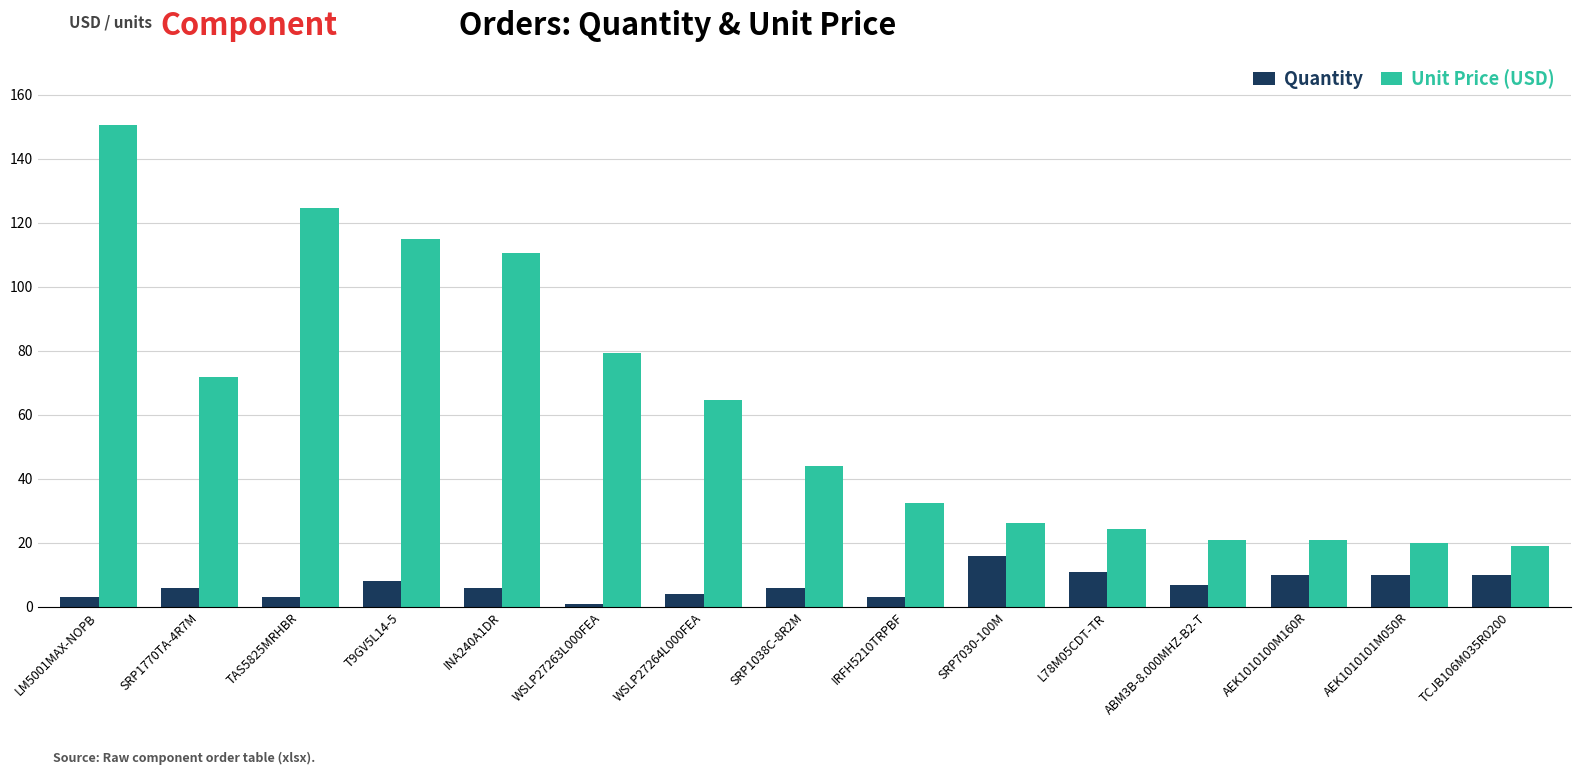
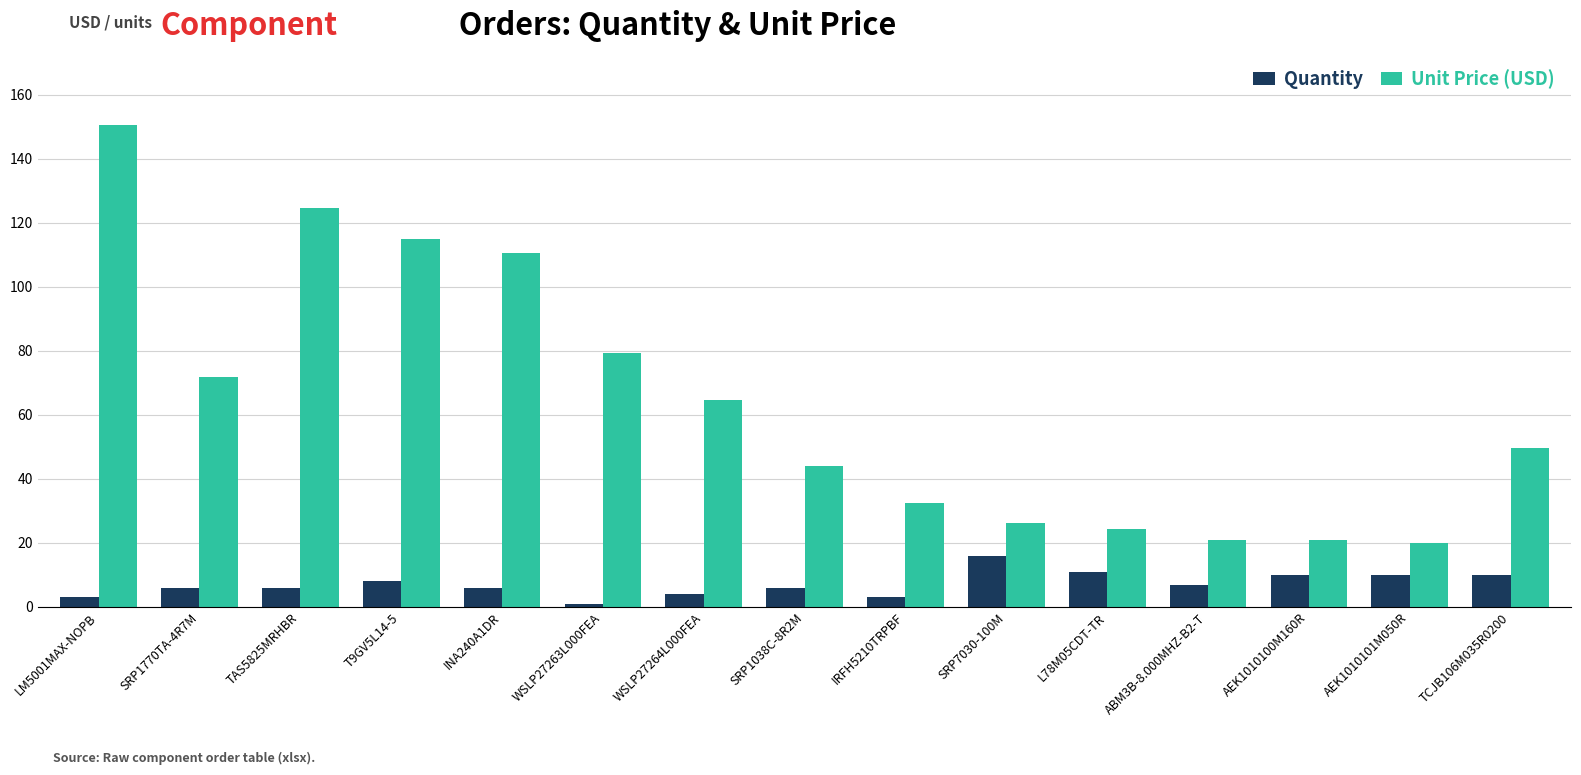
  {
    "Quantity": {
      "LM5001MAX-NOPB": 3,
      "SRP1770TA-4R7M": 6,
-     "TAS5825MRHBR": 3,
+     "TAS5825MRHBR": 6,
      "T9GV5L14-5": 8,
      "INA240A1DR": 6,
      "WSLP27263L000FEA": 1,
      "WSLP27264L000FEA": 4,
      "SRP1038C-8R2M": 6,
      "IRFH5210TRPBF": 3,
      "SRP7030-100M": 16,
      "L78M05CDT-TR": 11,
      "ABM3B-8.000MHZ-B2-T": 7,
      "AEK1010100M160R": 10,
      "AEK1010101M050R": 10,
      "TCJB106M035R0200": 10
    },
    "Unit Price (USD)": {
      "LM5001MAX-NOPB": 150,
      "SRP1770TA-4R7M": 72,
      "TAS5825MRHBR": 125,
      "T9GV5L14-5": 115,
      "INA240A1DR": 110,
      "WSLP27263L000FEA": 79,
      "WSLP27264L000FEA": 65,
      "SRP1038C-8R2M": 44,
      "IRFH5210TRPBF": 33,
      "SRP7030-100M": 26,
      "L78M05CDT-TR": 24,
      "ABM3B-8.000MHZ-B2-T": 21,
      "AEK1010100M160R": 21,
      "AEK1010101M050R": 20,
-     "TCJB106M035R0200": 19
+     "TCJB106M035R0200": 50
    }
  }
